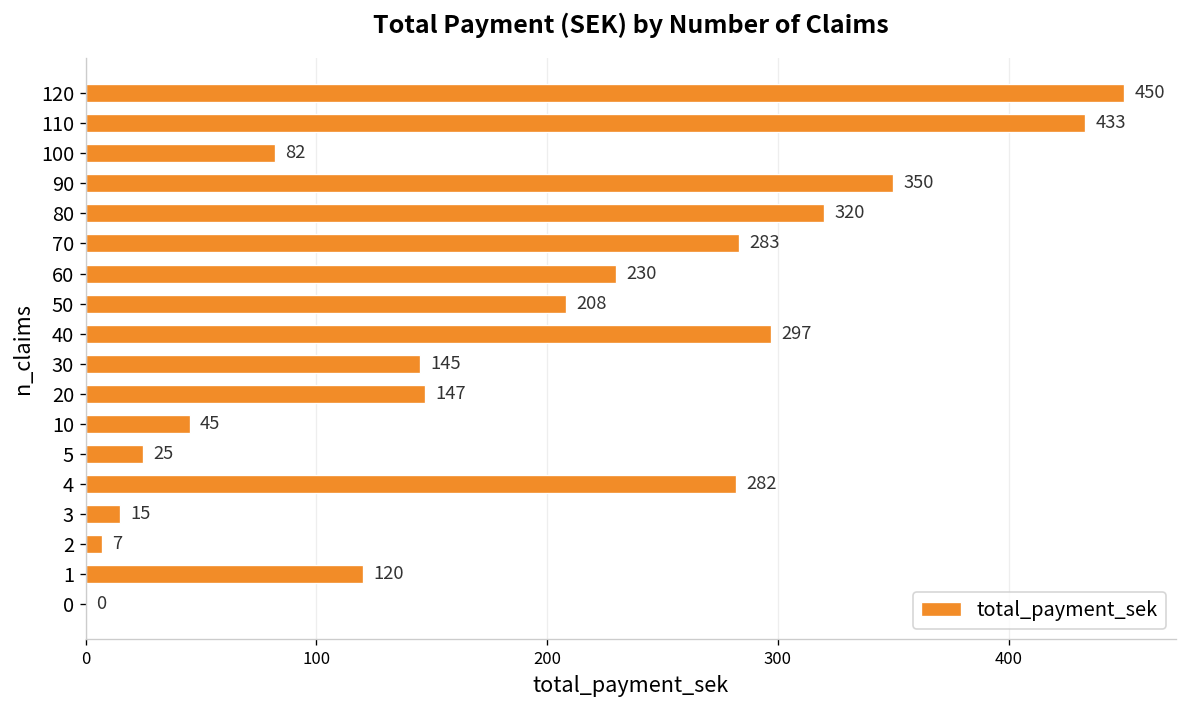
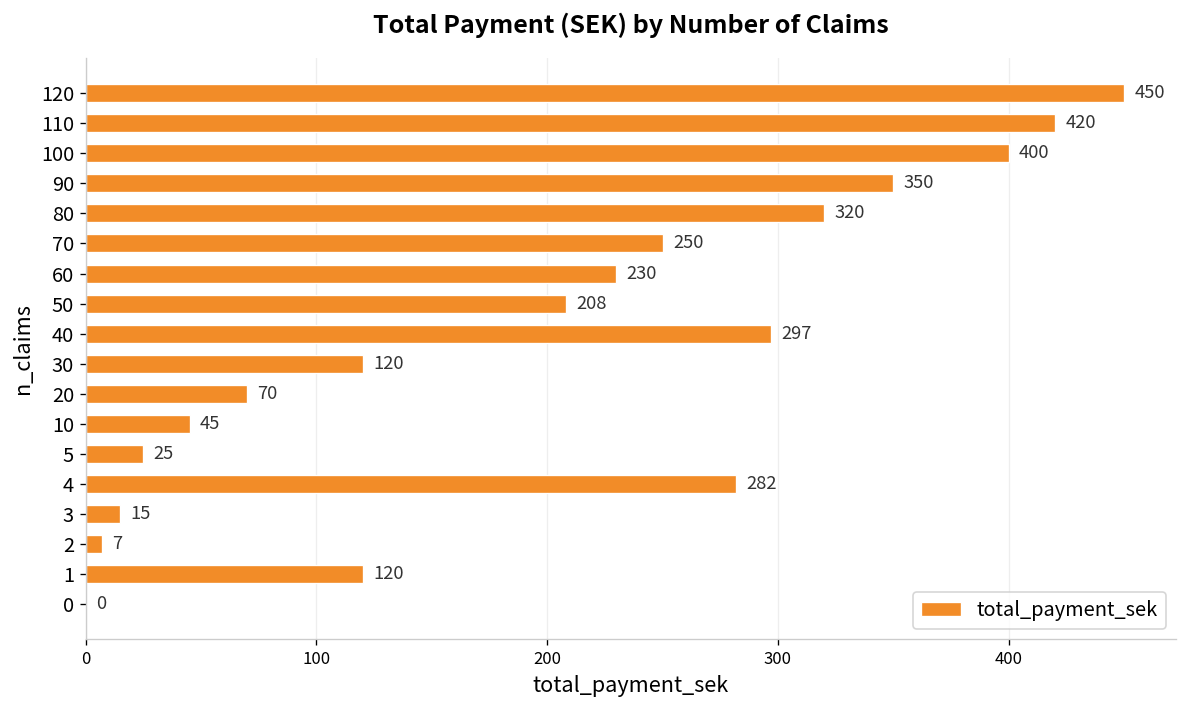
  {
    "120": 450,
-   "110": 433,
-   "100": 82,
+   "110": 420,
+   "100": 400,
    "90": 350,
    "80": 320,
-   "70": 283,
+   "70": 250,
    "60": 230,
    "50": 208,
    "40": 297,
-   "30": 145,
-   "20": 147,
+   "30": 120,
+   "20": 70,
    "10": 45,
    "5": 25,
    "4": 282,
    "3": 15,
    "2": 7,
    "1": 120,
    "0": 0
  }
